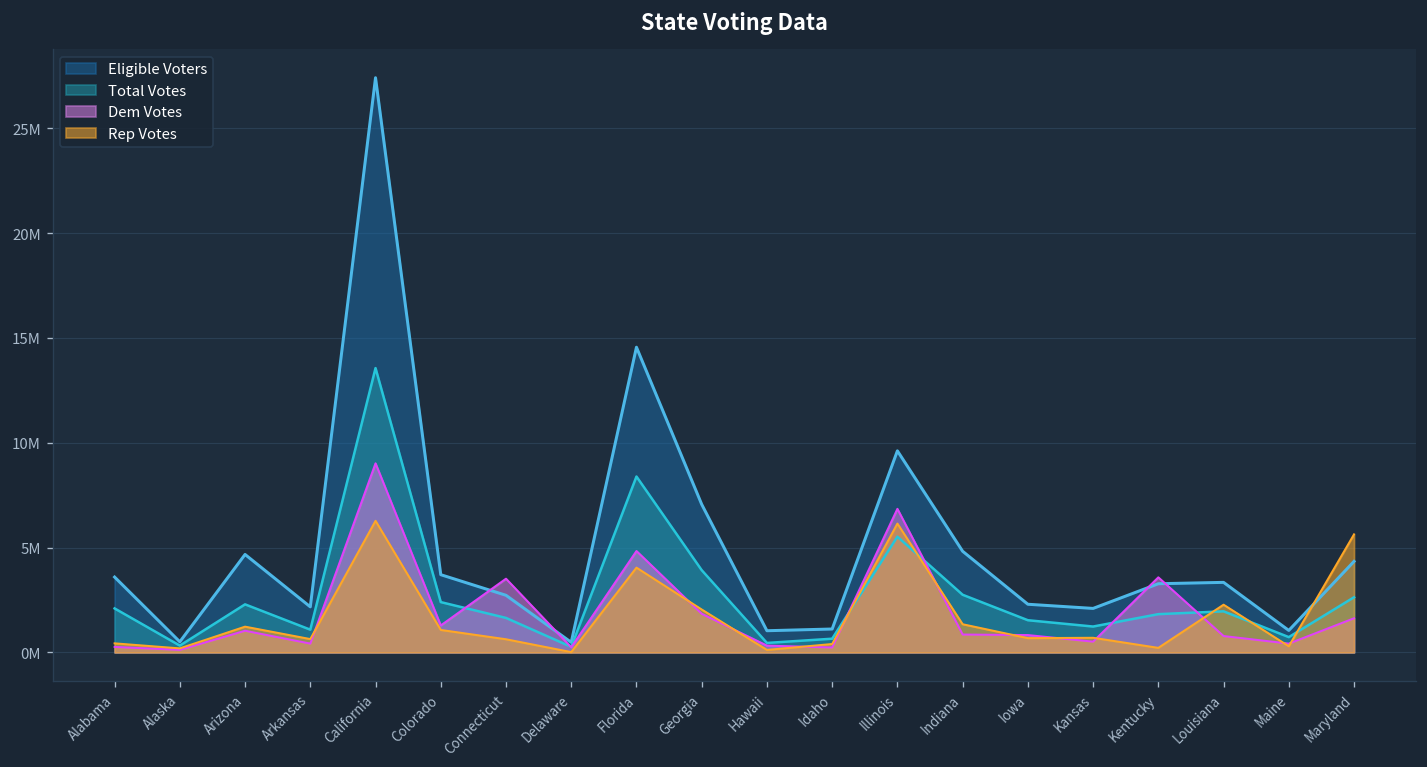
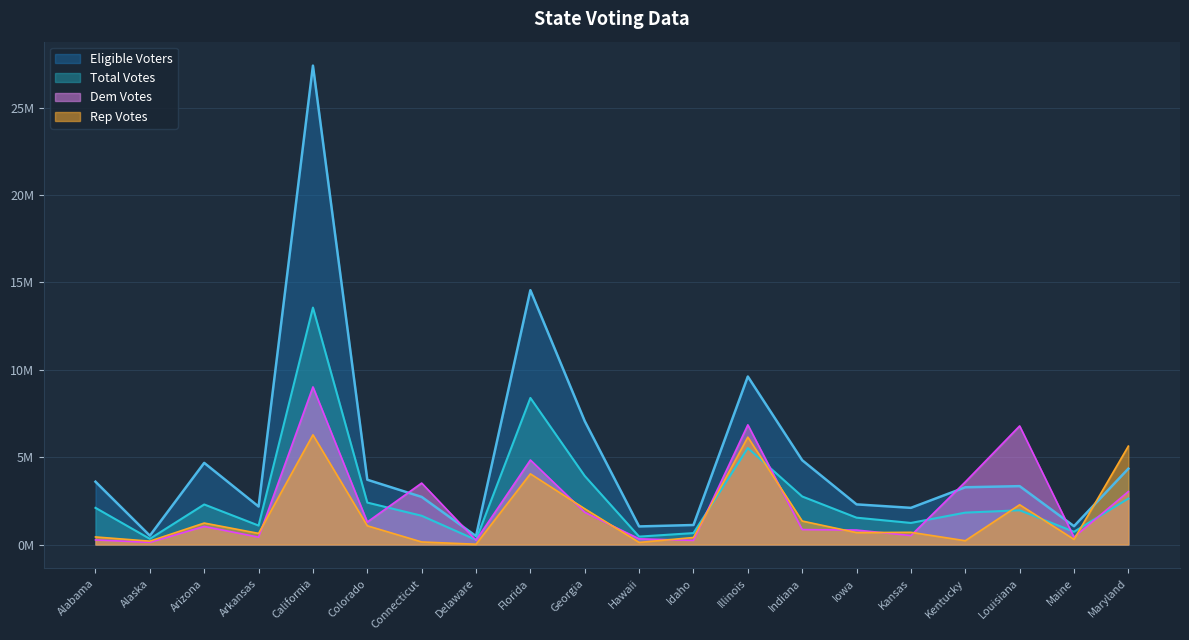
  {
    "Dem Votes": {
      "Alabama": 300000,
      "Arizona": 1000000,
      "Arkansas": 400000,
      "California": 9000000,
      "Colorado": 1300000,
      "Connecticut": 3500000,
      "Florida": 4800000,
      "Georgia": 1800000,
      "Idaho": 200000,
      "Illinois": 6900000,
      "Indiana": 900000,
      "Kansas": 500000,
      "Kentucky": 3600000,
-     "Louisiana": 800000,
-     "Maryland": 1600000
+     "Louisiana": 6800000,
+     "Maryland": 3000000
    },
    "Rep Votes": {
      "Alabama": 400000,
      "Arizona": 1200000,
      "Arkansas": 600000,
      "California": 6300000,
      "Colorado": 1100000,
-     "Connecticut": 600000,
+     "Connecticut": 100000,
      "Delaware": 0,
      "Florida": 4000000,
      "Georgia": 2000000,
      "Hawaii": 100000,
      "Idaho": 400000,
      "Illinois": 6100000,
      "Indiana": 1300000,
      "Kansas": 700000,
      "Kentucky": 200000,
      "Louisiana": 2300000,
      "Maryland": 5600000
    }
  }
